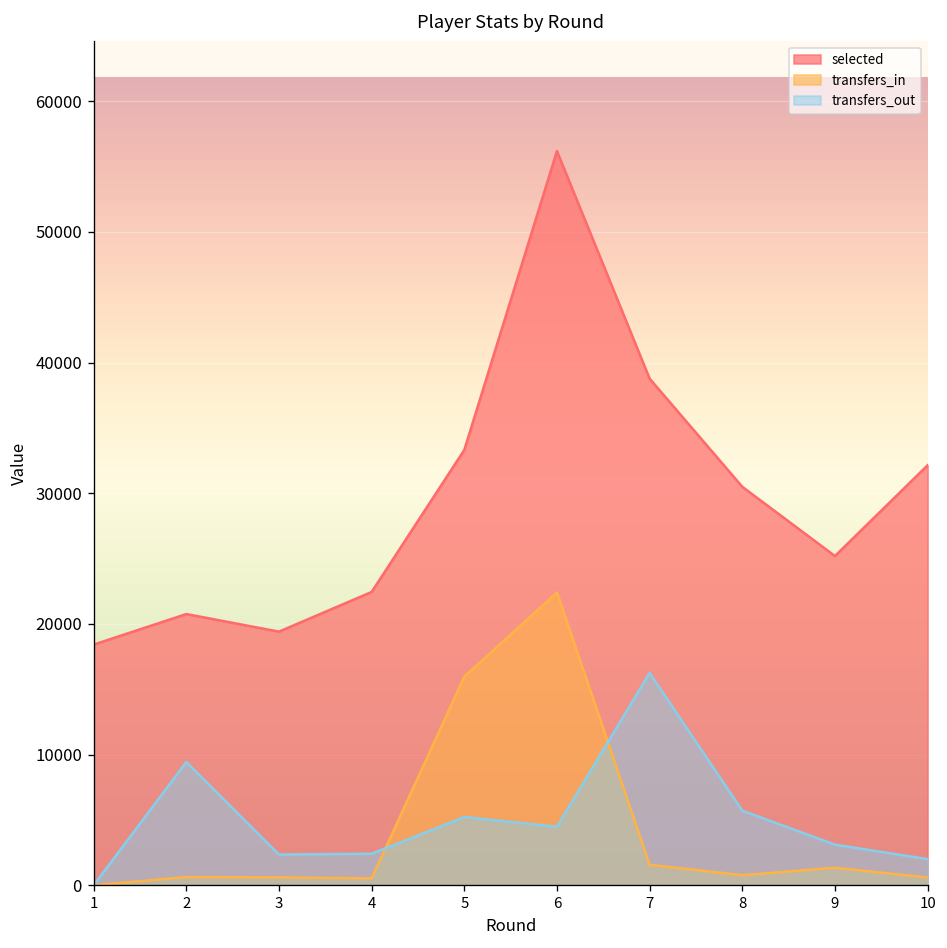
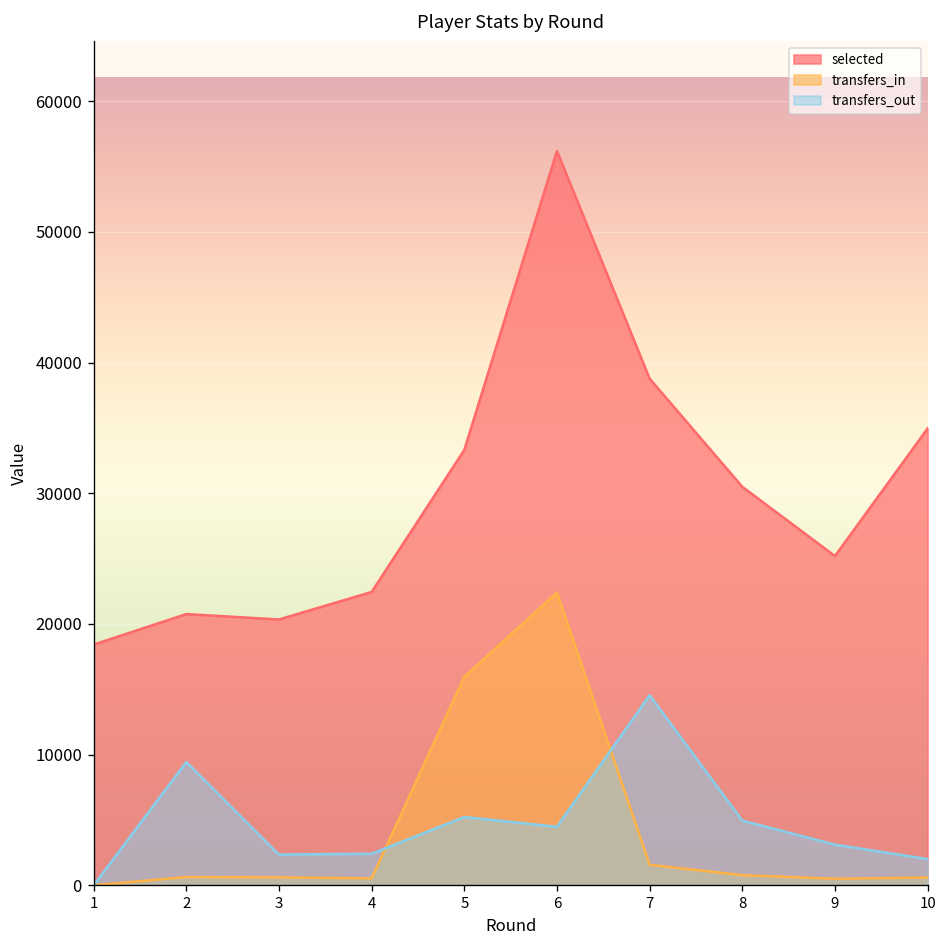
  {
    "selected": {
      "1": 18400,
      "2": 20800,
-     "3": 19400,
+     "3": 20300,
      "4": 22400,
      "5": 33300,
      "6": 56200,
      "7": 38800,
      "8": 30500,
      "9": 25200,
-     "10": 32100
+     "10": 35000
    },
    "transfers_in": {
      "2": 600,
      "3": 600,
      "4": 500,
      "5": 16000,
      "6": 22400,
      "7": 1600,
      "8": 800,
-     "9": 1300,
+     "9": 500,
      "10": 600
    },
    "transfers_out": {
      "2": 9400,
      "3": 2400,
      "4": 2400,
      "5": 5200,
      "6": 4500,
-     "7": 16300,
-     "8": 5700,
+     "7": 14500,
+     "8": 4900,
      "9": 3100,
      "10": 2000
    }
  }
